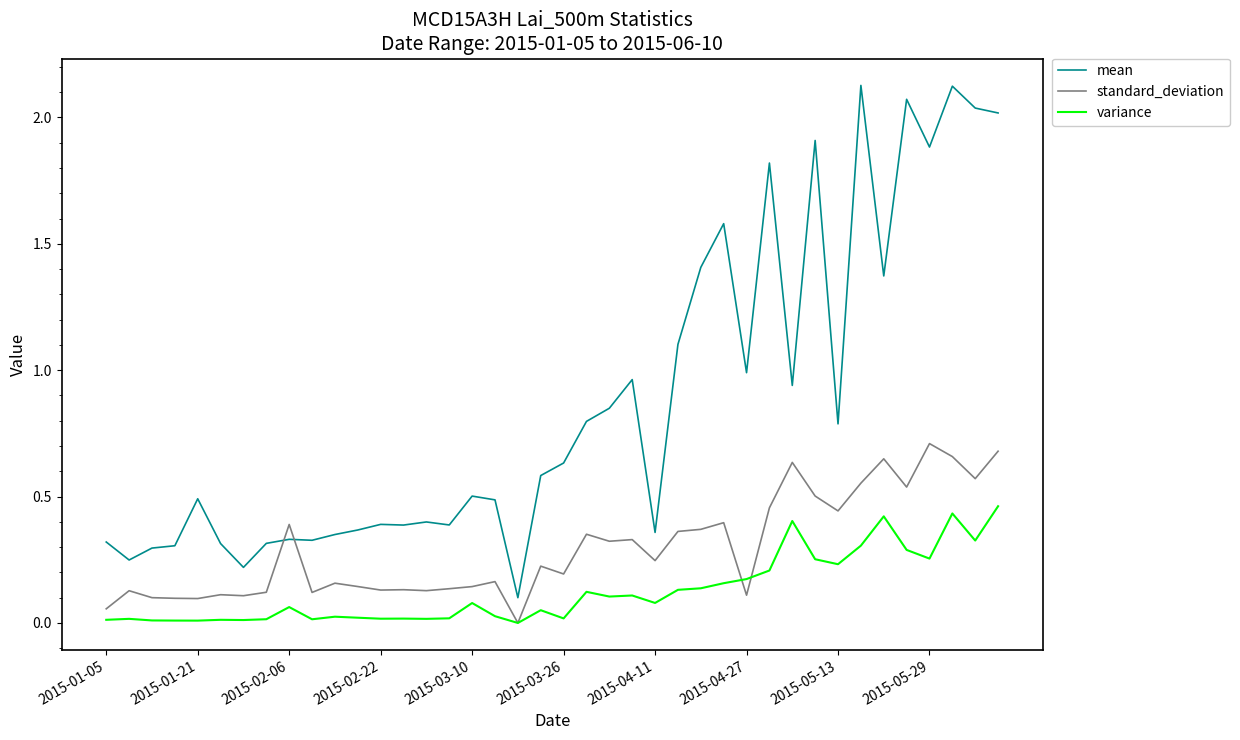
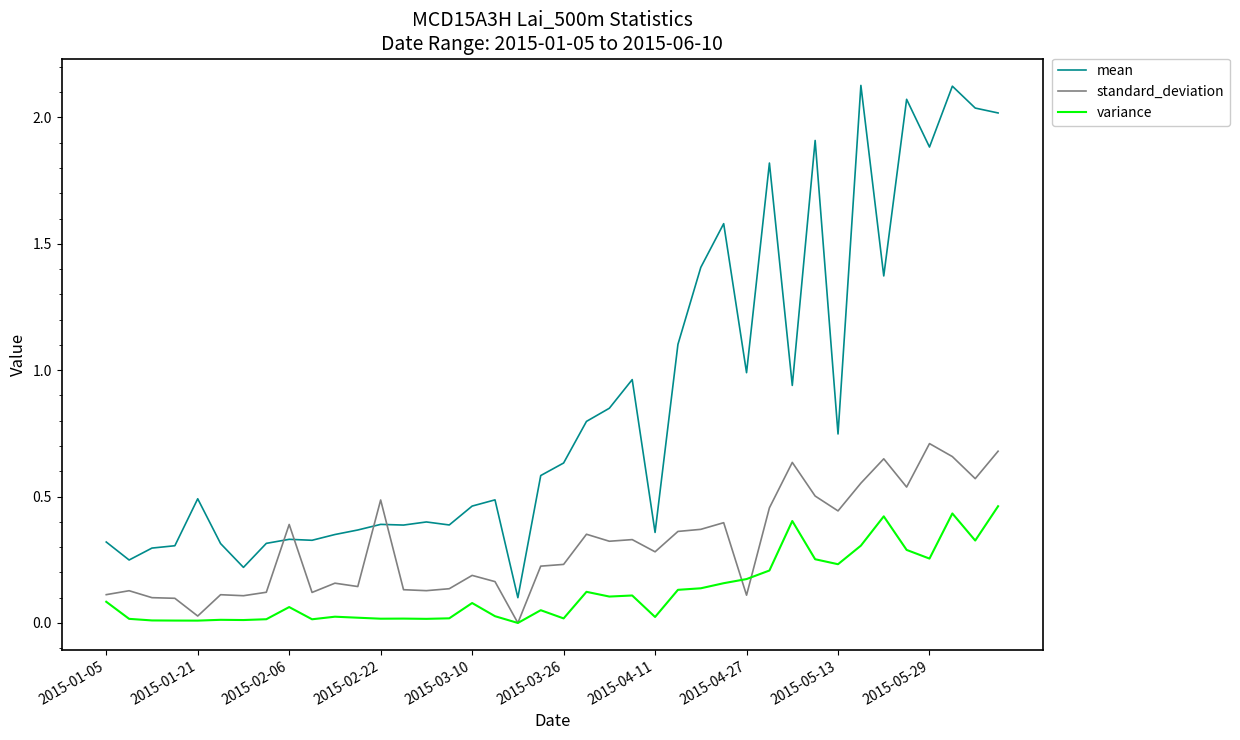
  {
    "mean": {
      "2015-01-05": 0.32,
      "2015-01-21": 0.49,
      "2015-02-06": 0.33,
      "2015-02-22": 0.39,
-     "2015-03-10": 0.50,
+     "2015-03-10": 0.46,
      "2015-03-26": 0.63,
      "2015-04-11": 0.36,
      "2015-04-27": 0.99,
-     "2015-05-13": 0.79,
+     "2015-05-13": 0.75,
      "2015-05-29": 1.88
    },
    "standard_deviation": {
-     "2015-01-05": 0.06,
-     "2015-01-21": 0.10,
+     "2015-01-05": 0.11,
+     "2015-01-21": 0.03,
      "2015-02-06": 0.39,
-     "2015-02-22": 0.13,
-     "2015-03-10": 0.14,
-     "2015-03-26": 0.19,
-     "2015-04-11": 0.25,
+     "2015-02-22": 0.49,
+     "2015-03-10": 0.19,
+     "2015-03-26": 0.23,
+     "2015-04-11": 0.28,
      "2015-04-27": 0.11,
      "2015-05-13": 0.44,
      "2015-05-29": 0.71
    },
    "variance": {
-     "2015-01-05": 0.01,
+     "2015-01-05": 0.08,
      "2015-01-21": 0.01,
      "2015-02-06": 0.06,
      "2015-02-22": 0.02,
      "2015-03-10": 0.08,
      "2015-03-26": 0.02,
-     "2015-04-11": 0.08,
+     "2015-04-11": 0.02,
      "2015-04-27": 0.17,
      "2015-05-13": 0.23,
      "2015-05-29": 0.25
    }
  }
